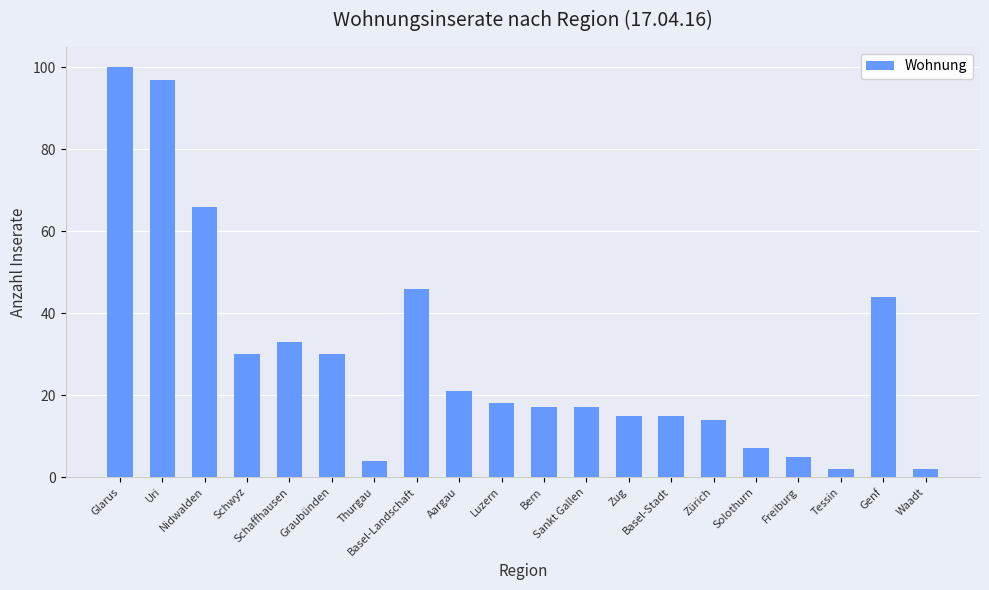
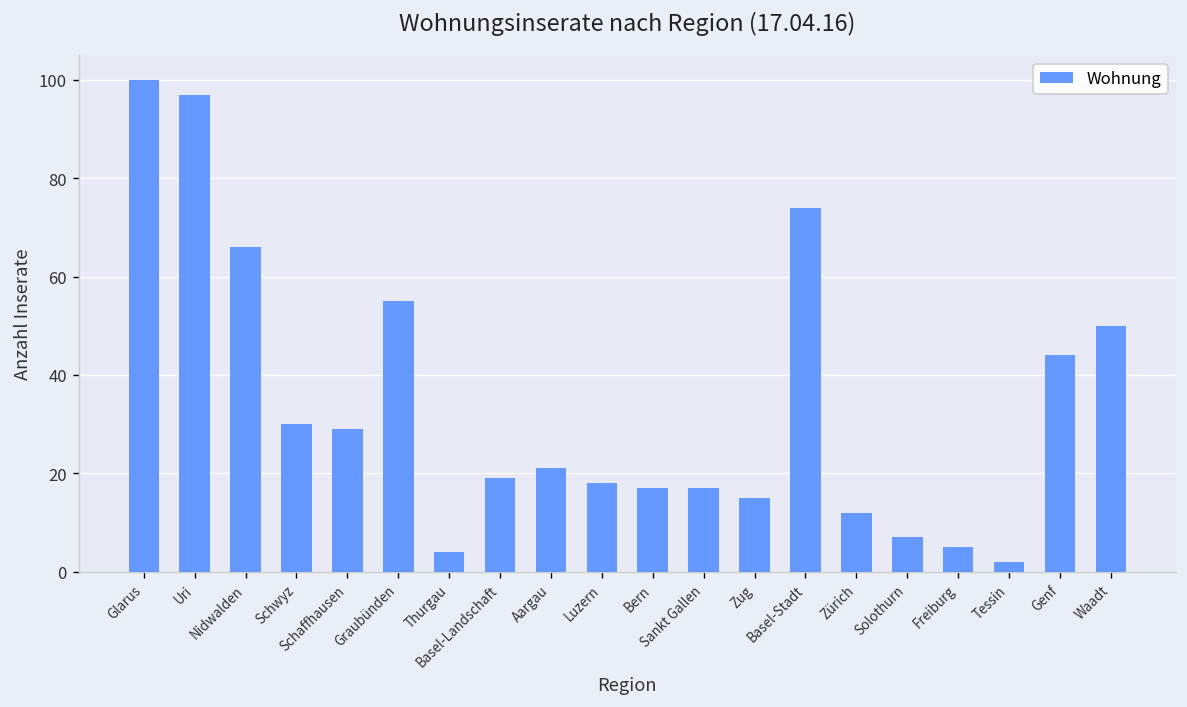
  {
    "Glarus": 100,
    "Uri": 97,
    "Nidwalden": 66,
    "Schwyz": 30,
-   "Schaffhausen": 33,
-   "Graubünden": 30,
+   "Schaffhausen": 29,
+   "Graubünden": 55,
    "Thurgau": 4,
-   "Basel-Landschaft": 46,
+   "Basel-Landschaft": 19,
    "Aargau": 21,
    "Luzern": 18,
    "Bern": 17,
    "Sankt Gallen": 17,
    "Zug": 15,
-   "Basel-Stadt": 15,
-   "Zürich": 14,
+   "Basel-Stadt": 74,
+   "Zürich": 12,
    "Solothurn": 7,
    "Freiburg": 5,
    "Tessin": 2,
    "Genf": 44,
-   "Waadt": 2
+   "Waadt": 50
  }
